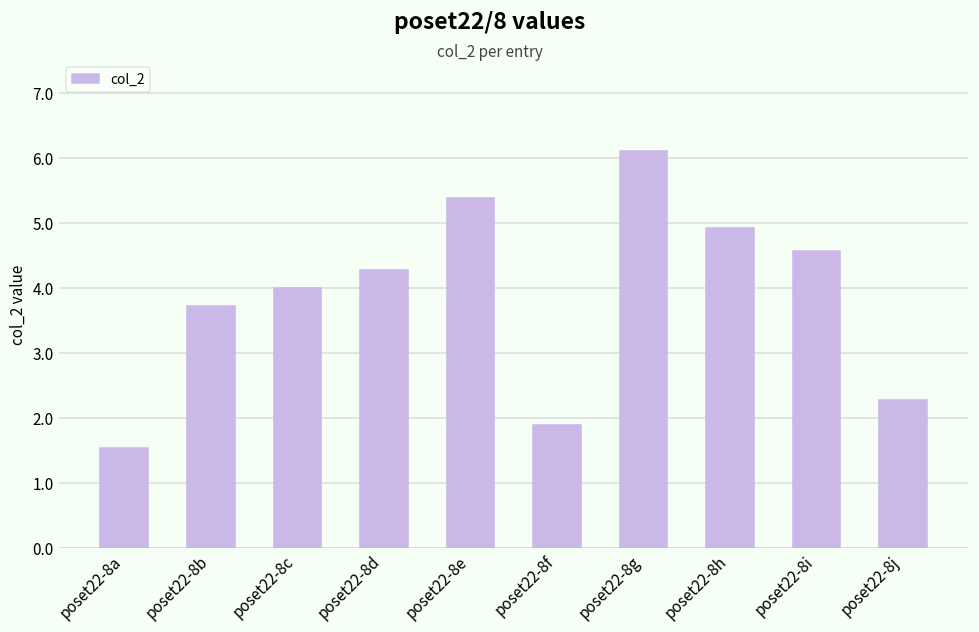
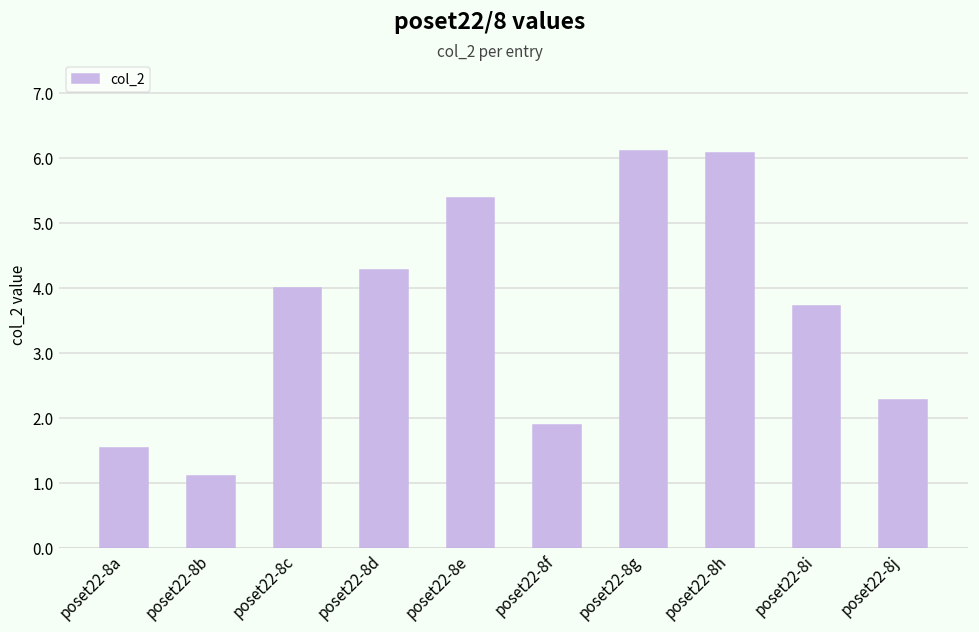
  {
    "poset22-8a": 1.5,
-   "poset22-8b": 3.7,
+   "poset22-8b": 1.1,
    "poset22-8c": 4.0,
    "poset22-8d": 4.3,
    "poset22-8e": 5.4,
    "poset22-8f": 1.9,
    "poset22-8g": 6.1,
-   "poset22-8h": 4.9,
-   "poset22-8i": 4.6,
+   "poset22-8h": 6.1,
+   "poset22-8i": 3.7,
    "poset22-8j": 2.3
  }
